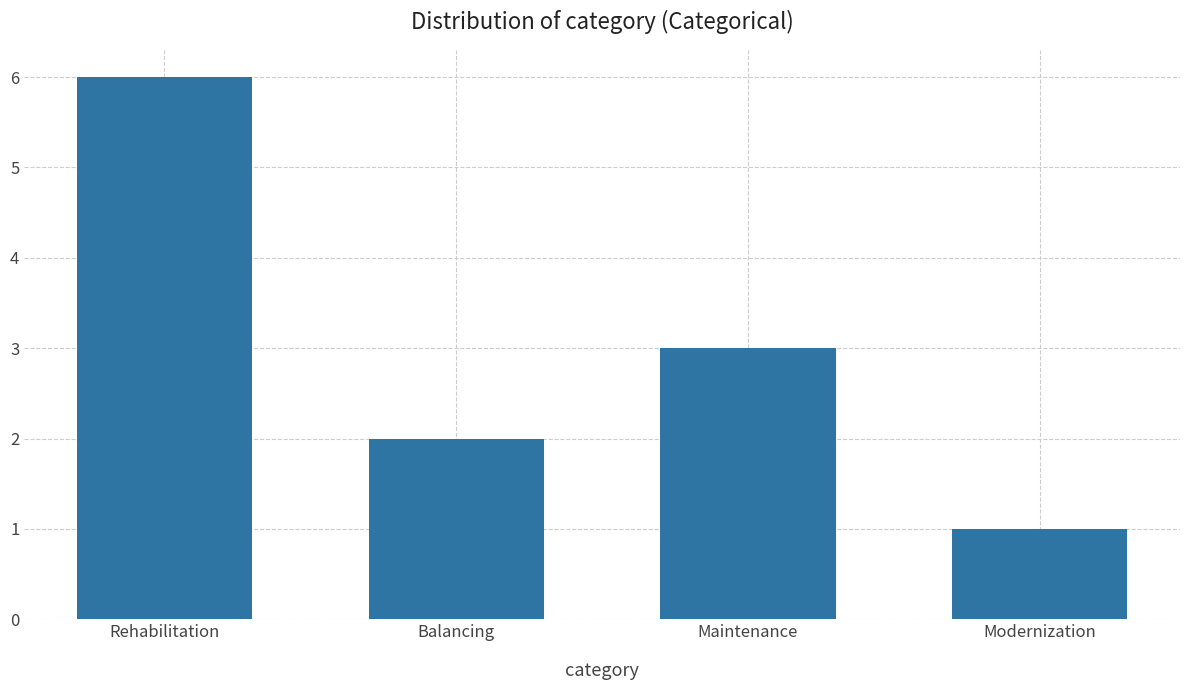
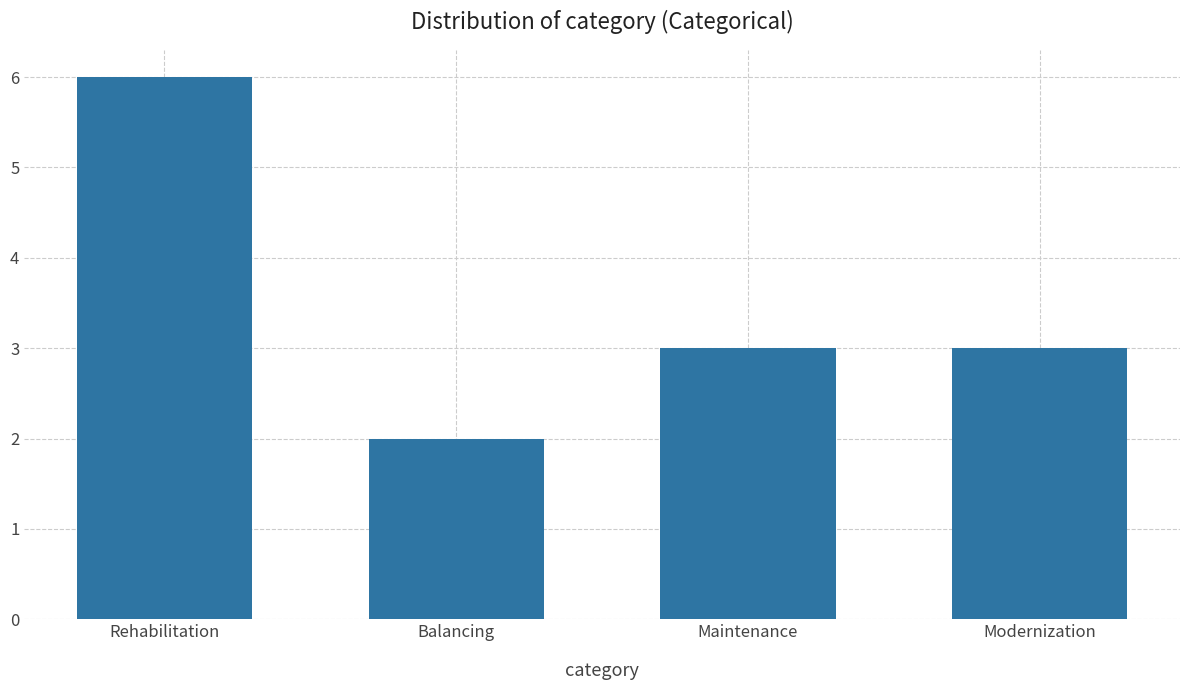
  {
    "Rehabilitation": 6,
    "Balancing": 2,
    "Maintenance": 3,
-   "Modernization": 1
+   "Modernization": 3
  }
